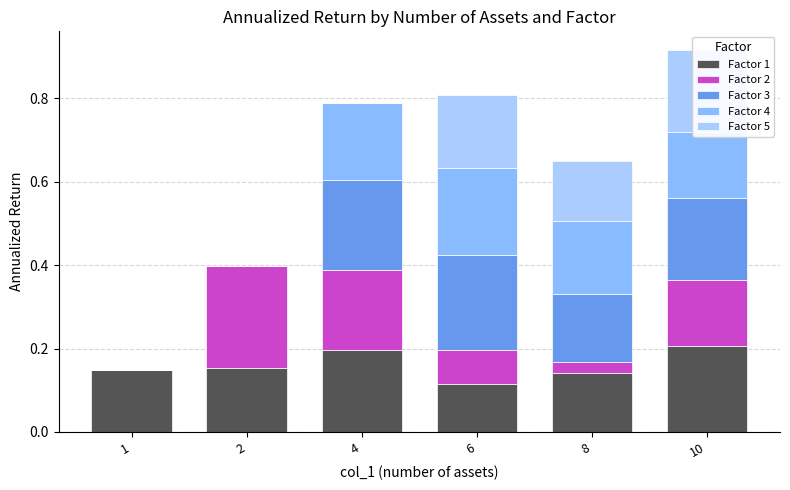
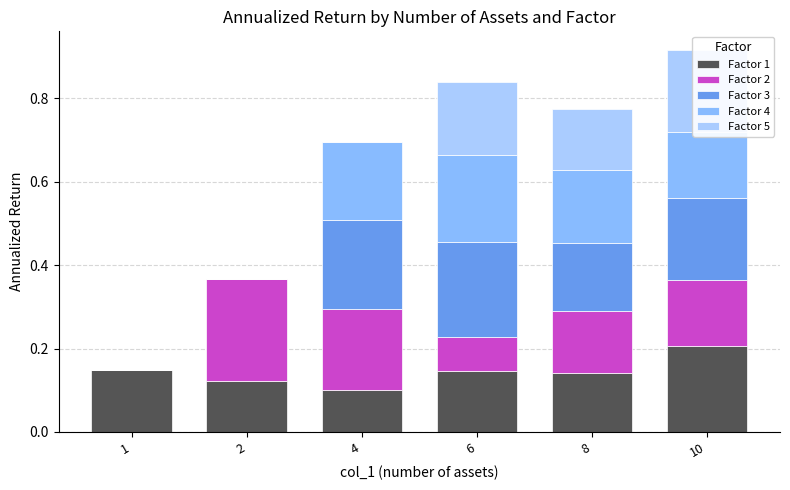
  {
    "Factor 1": {
      "1": 0.15,
-     "2": 0.15,
-     "4": 0.20,
-     "6": 0.11,
+     "2": 0.12,
+     "4": 0.10,
+     "6": 0.15,
      "8": 0.14,
      "10": 0.21
    },
    "Factor 2": {
      "1": 0.00,
      "2": 0.24,
      "4": 0.19,
      "6": 0.08,
-     "8": 0.03,
+     "8": 0.15,
      "10": 0.16
    }
  }
